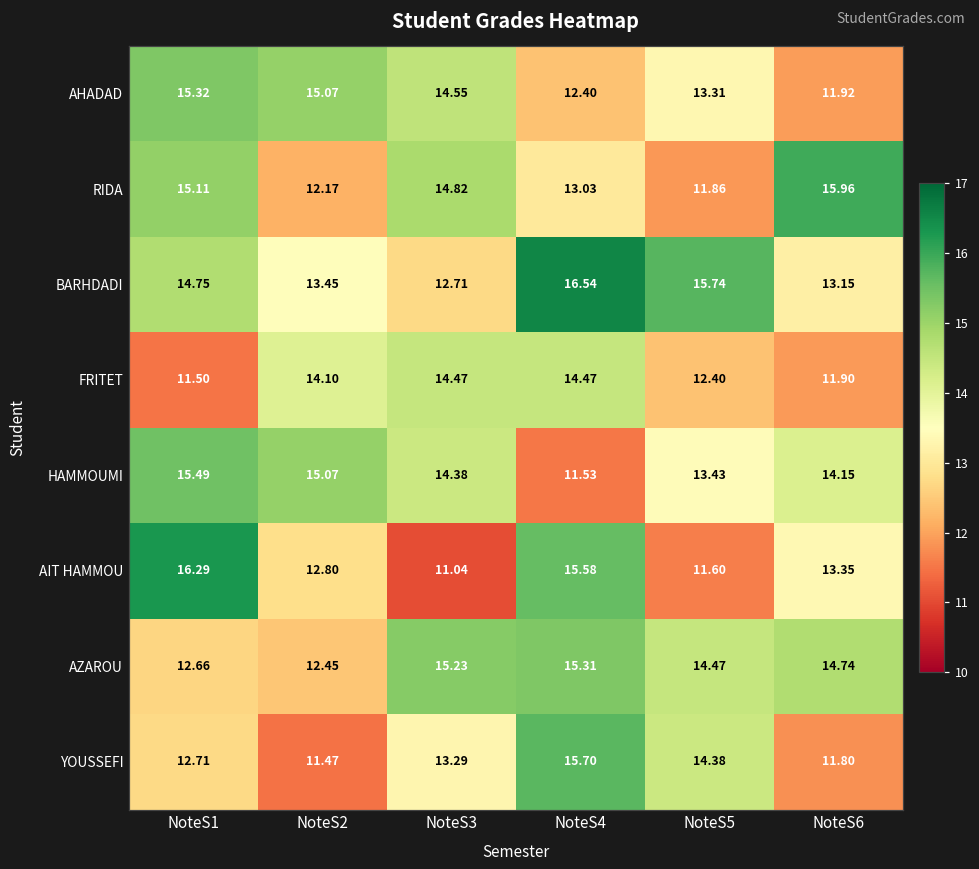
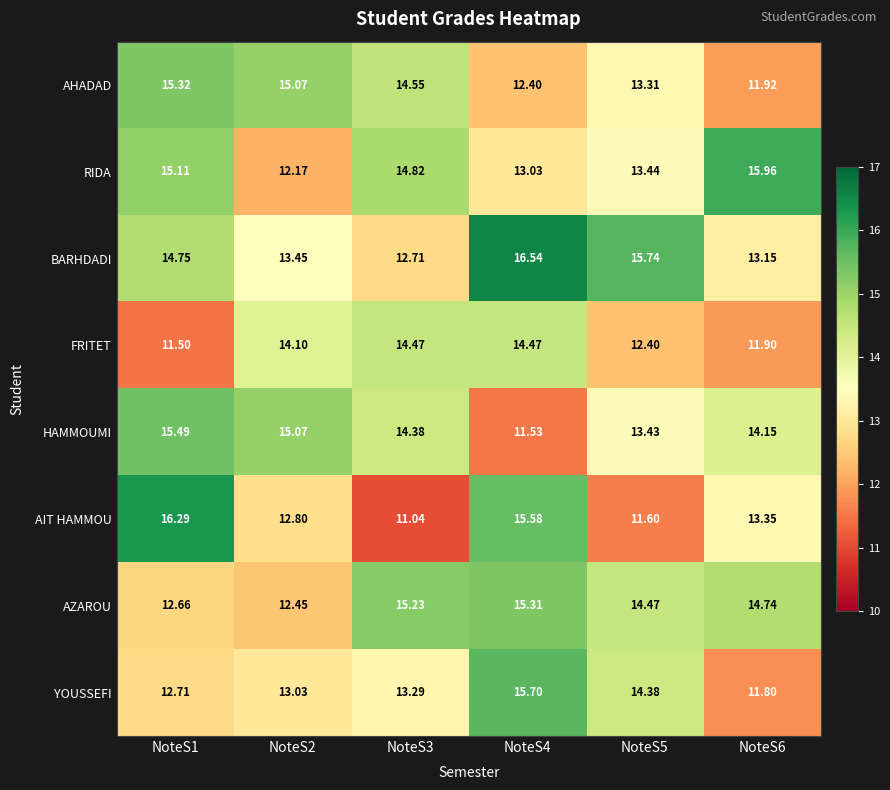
  {
    "AHADAD": {
      "NoteS1": 15.32,
      "NoteS2": 15.07,
      "NoteS3": 14.55,
      "NoteS4": 12.40,
      "NoteS5": 13.31,
      "NoteS6": 11.92
    },
    "RIDA": {
      "NoteS1": 15.11,
      "NoteS2": 12.17,
      "NoteS3": 14.82,
      "NoteS4": 13.03,
-     "NoteS5": 11.86,
+     "NoteS5": 13.44,
      "NoteS6": 15.96
    },
    "BARHDADI": {
      "NoteS1": 14.75,
      "NoteS2": 13.45,
      "NoteS3": 12.71,
      "NoteS4": 16.54,
      "NoteS5": 15.74,
      "NoteS6": 13.15
    },
    "FRITET": {
      "NoteS1": 11.50,
      "NoteS2": 14.10,
      "NoteS3": 14.47,
      "NoteS4": 14.47,
      "NoteS5": 12.40,
      "NoteS6": 11.90
    },
    "HAMMOUMI": {
      "NoteS1": 15.49,
      "NoteS2": 15.07,
      "NoteS3": 14.38,
      "NoteS4": 11.53,
      "NoteS5": 13.43,
      "NoteS6": 14.15
    },
    "AIT HAMMOU": {
      "NoteS1": 16.29,
      "NoteS2": 12.80,
      "NoteS3": 11.04,
      "NoteS4": 15.58,
      "NoteS5": 11.60,
      "NoteS6": 13.35
    },
    "AZAROU": {
      "NoteS1": 12.66,
      "NoteS2": 12.45,
      "NoteS3": 15.23,
      "NoteS4": 15.31,
      "NoteS5": 14.47,
      "NoteS6": 14.74
    },
    "YOUSSEFI": {
      "NoteS1": 12.71,
-     "NoteS2": 11.47,
+     "NoteS2": 13.03,
      "NoteS3": 13.29,
      "NoteS4": 15.70,
      "NoteS5": 14.38,
      "NoteS6": 11.80
    }
  }
